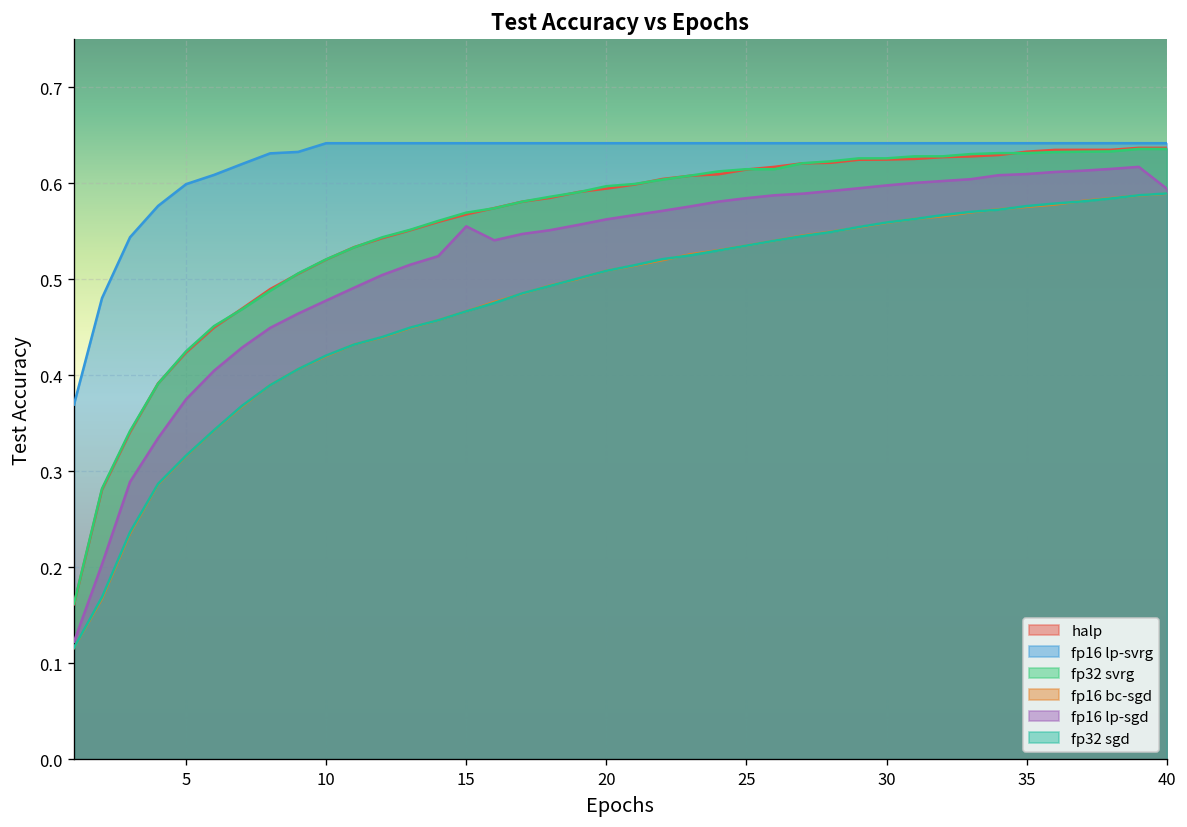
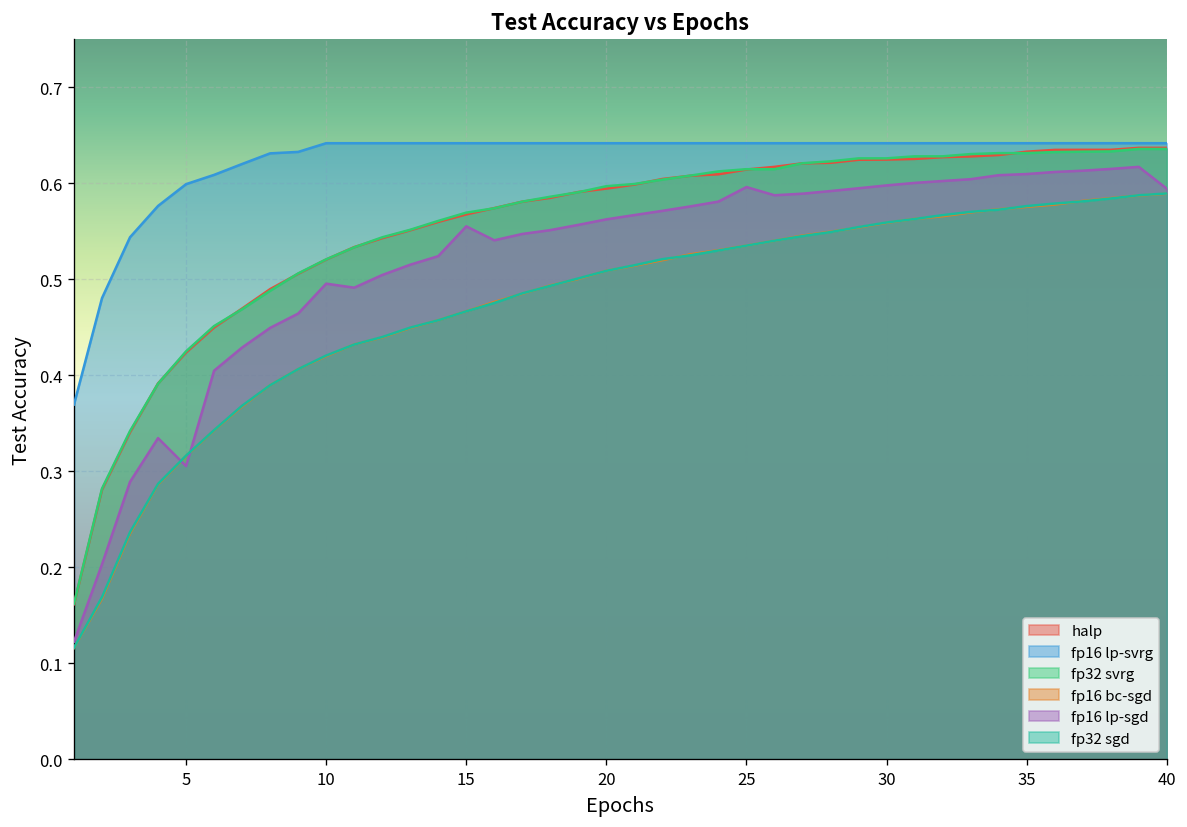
  {
    "fp16 lp-sgd": {
-     "5": 0.37,
-     "10": 0.48,
+     "5": 0.31,
+     "10": 0.50,
      "15": 0.55,
      "20": 0.56,
-     "25": 0.58,
+     "25": 0.60,
      "30": 0.60,
      "35": 0.61,
      "40": 0.59
    }
  }
